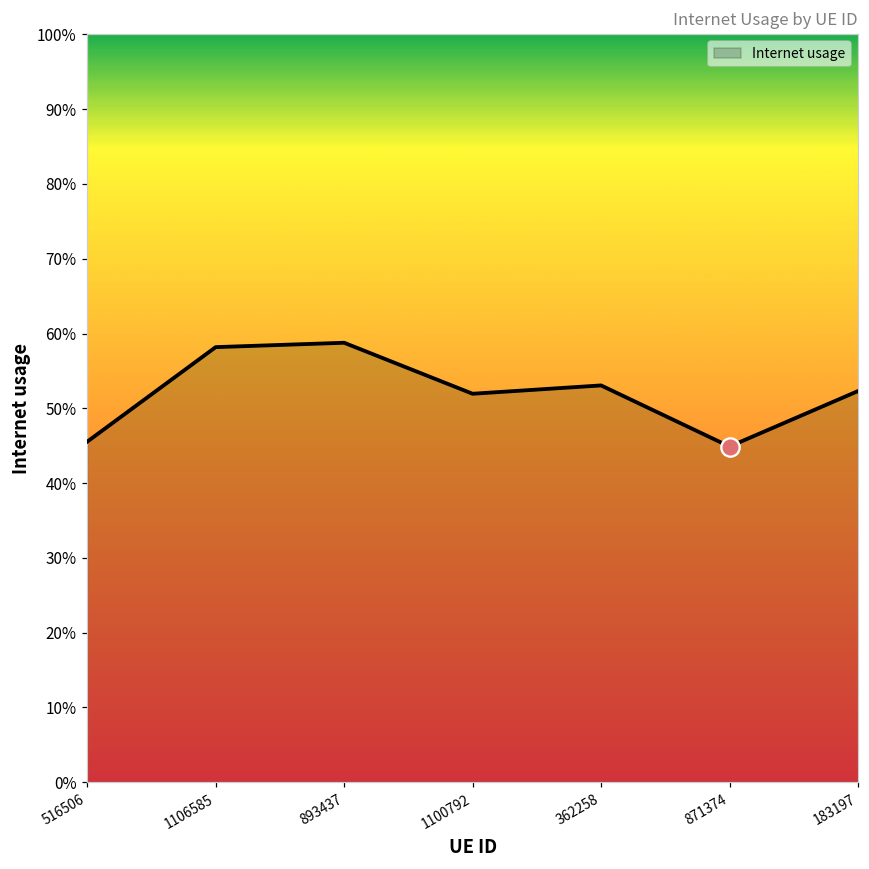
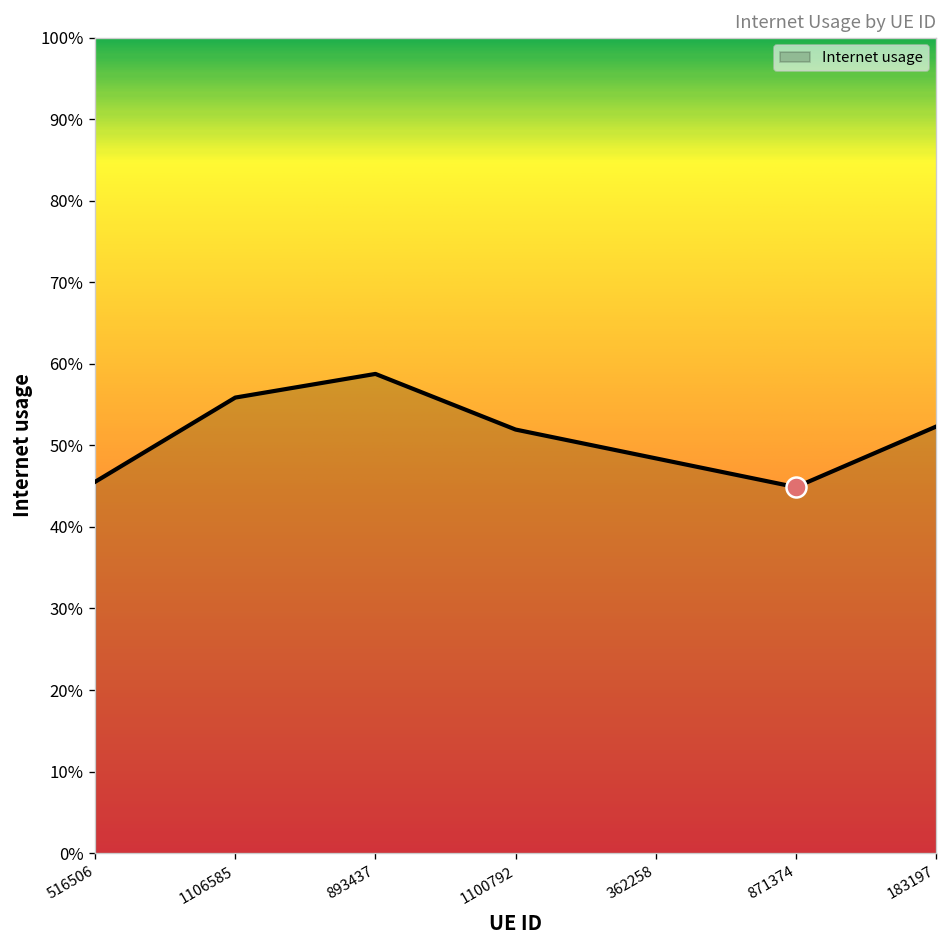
  {
    "Internet usage": {
      "516506": "46%",
-     "1106585": "58%",
+     "1106585": "56%",
      "893437": "59%",
      "1100792": "52%",
-     "362258": "53%",
+     "362258": "48%",
      "183197": "52%"
    }
  }
